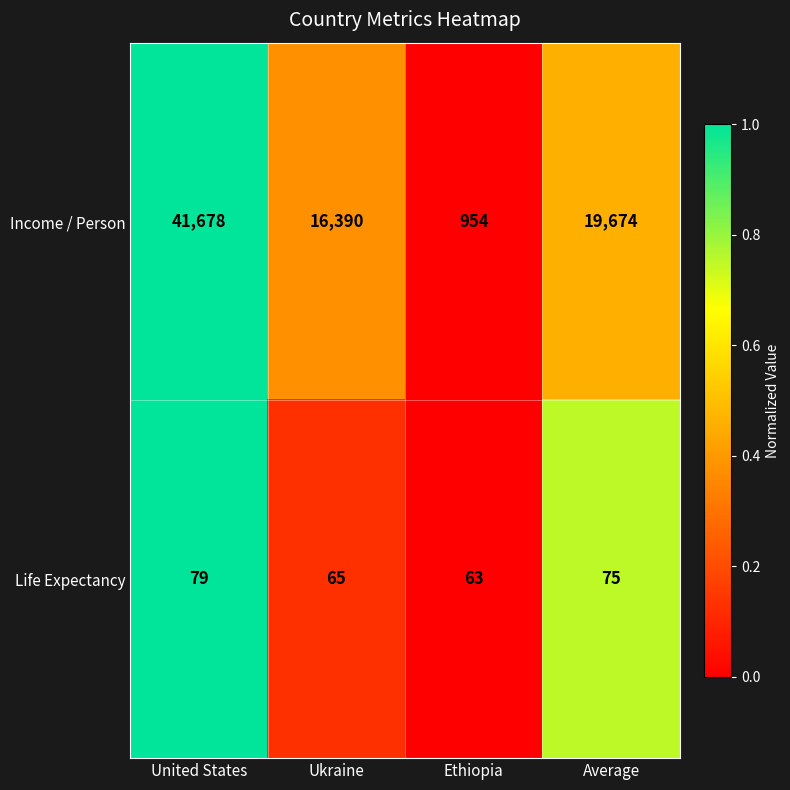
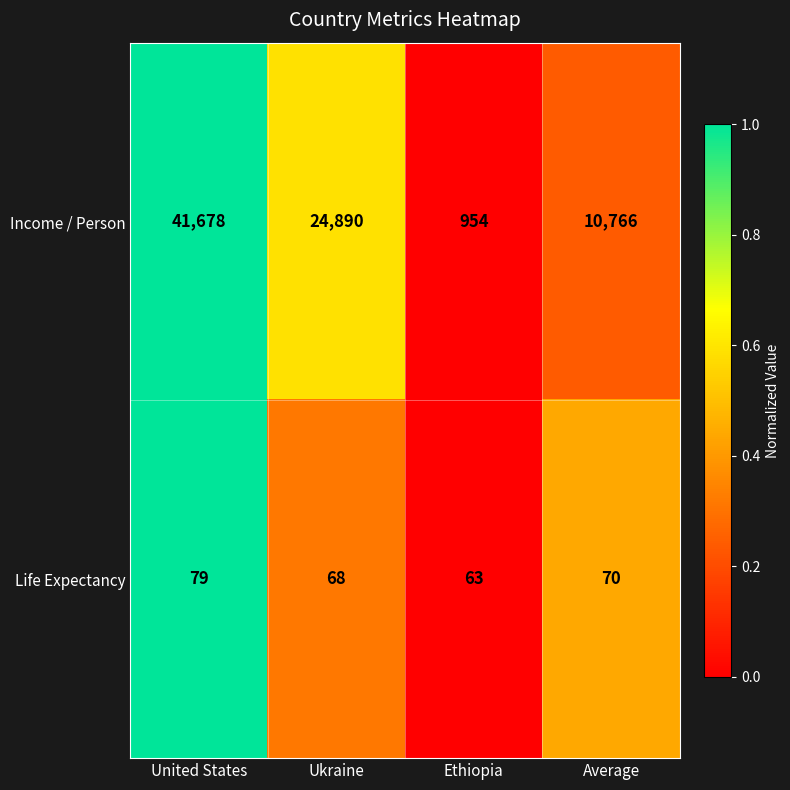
  {
    "Income / Person": {
      "United States": "41,678",
-     "Ukraine": "16,390",
+     "Ukraine": "24,890",
      "Ethiopia": "954",
-     "Average": "19,674"
+     "Average": "10,766"
    },
    "Life Expectancy": {
      "United States": "79",
-     "Ukraine": "65",
+     "Ukraine": "68",
      "Ethiopia": "63",
-     "Average": "75"
+     "Average": "70"
    }
  }
